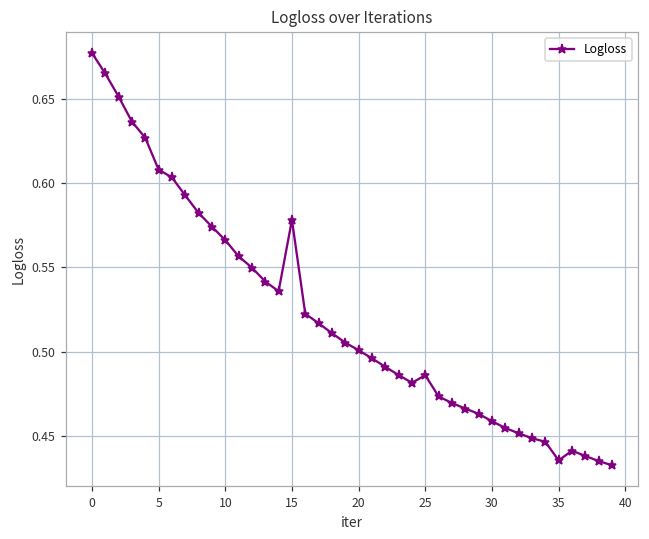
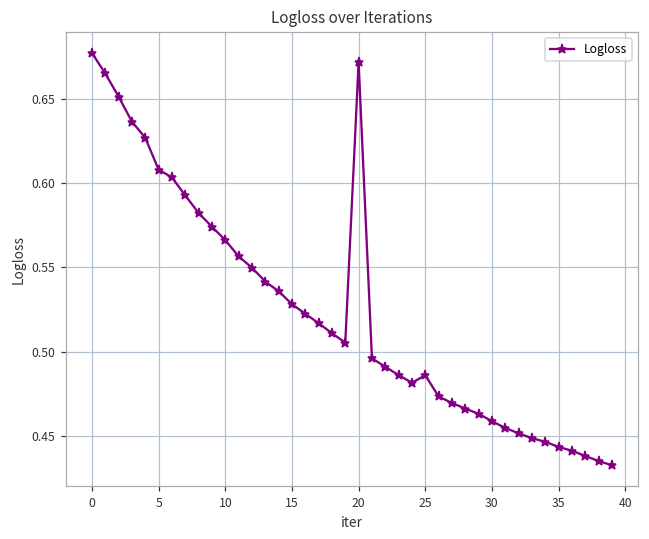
  {
    "0": 0.677,
    "5": 0.608,
    "10": 0.566,
-   "15": 0.578,
-   "20": 0.501,
+   "15": 0.528,
+   "20": 0.671,
    "25": 0.486,
    "30": 0.459,
-   "35": 0.436
+   "35": 0.444
  }
